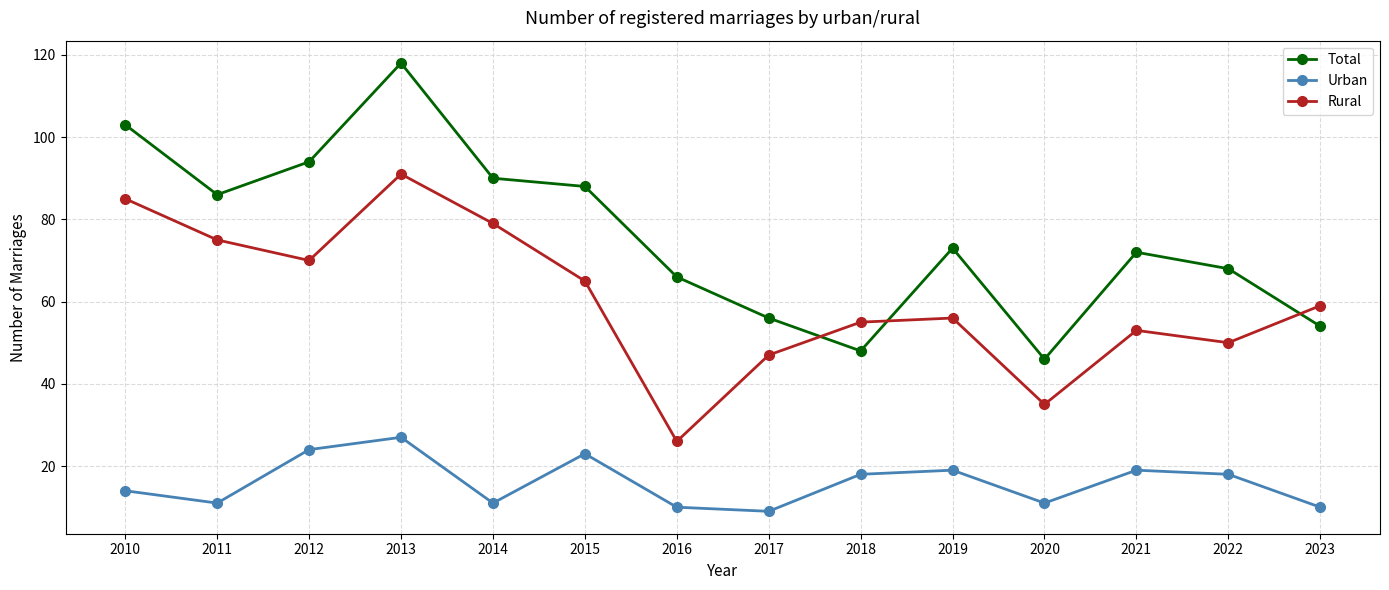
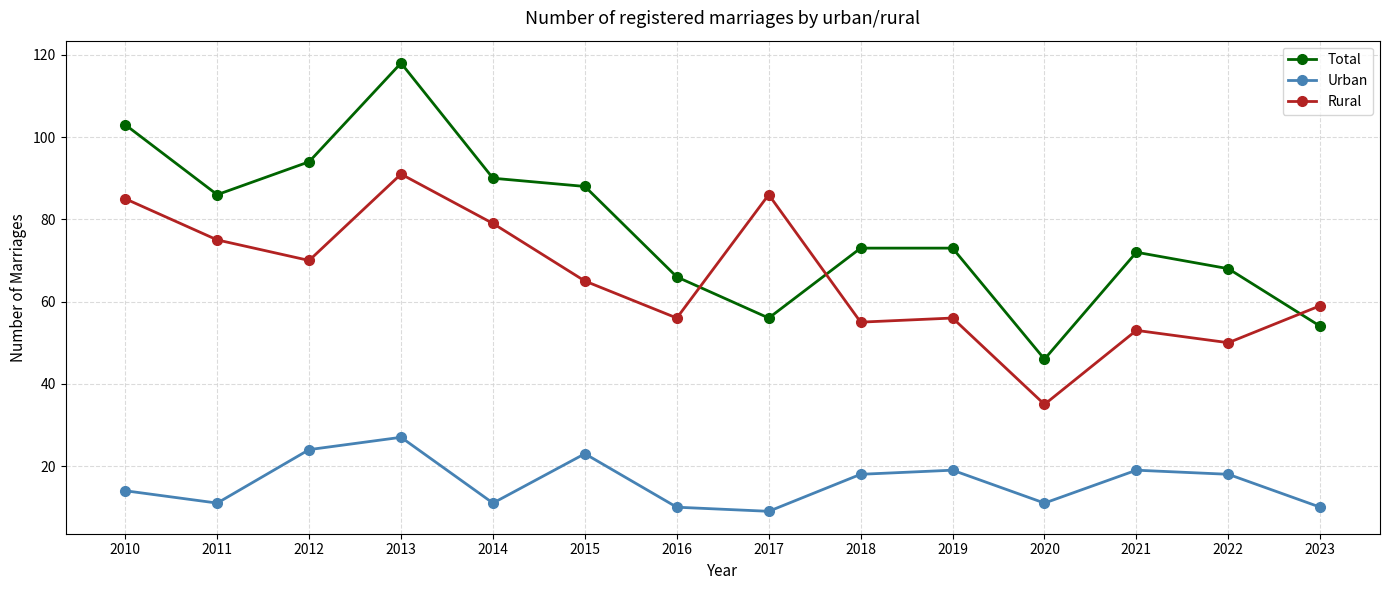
  {
    "Total": {
      "2010": 103,
      "2011": 86,
      "2012": 94,
      "2013": 118,
      "2014": 90,
      "2015": 88,
      "2016": 66,
      "2017": 56,
-     "2018": 48,
+     "2018": 73,
      "2019": 73,
      "2020": 46,
      "2021": 72,
      "2022": 68,
      "2023": 54
    },
    "Urban": {
      "2010": 14,
      "2011": 11,
      "2012": 24,
      "2013": 27,
      "2014": 11,
      "2015": 23,
      "2016": 10,
      "2017": 9,
      "2018": 18,
      "2019": 19,
      "2020": 11,
      "2021": 19,
      "2022": 18,
      "2023": 10
    },
    "Rural": {
      "2010": 85,
      "2011": 75,
      "2012": 70,
      "2013": 91,
      "2014": 79,
      "2015": 65,
-     "2016": 26,
-     "2017": 47,
+     "2016": 56,
+     "2017": 86,
      "2018": 55,
      "2019": 56,
      "2020": 35,
      "2021": 53,
      "2022": 50,
      "2023": 59
    }
  }
